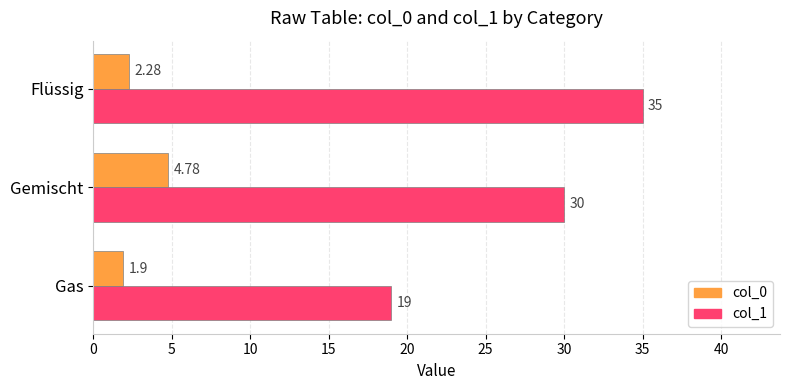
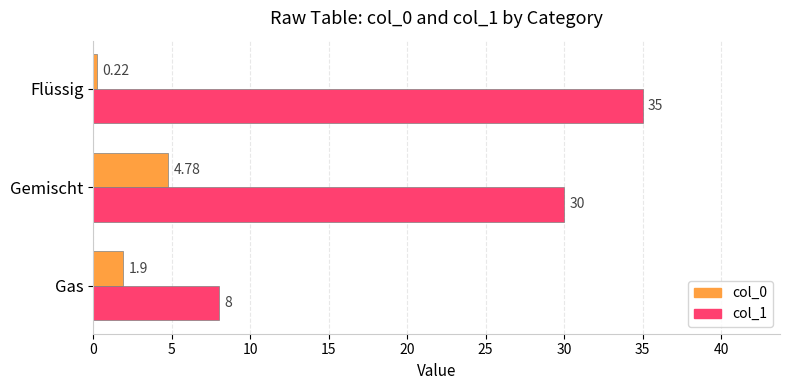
  {
    "col_0": {
-     "Flüssig": 2.28,
+     "Flüssig": 0.22,
      "Gemischt": 4.78,
      "Gas": 1.9
    },
    "col_1": {
      "Flüssig": 35,
      "Gemischt": 30,
-     "Gas": 19
+     "Gas": 8
    }
  }
